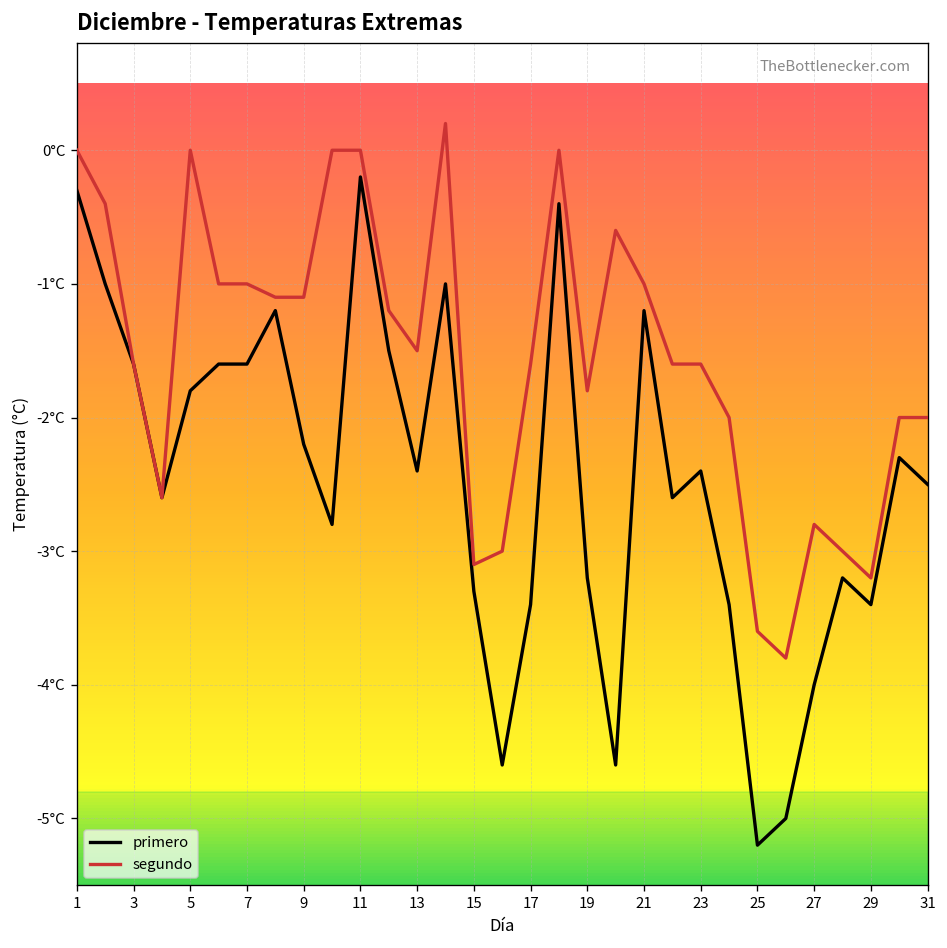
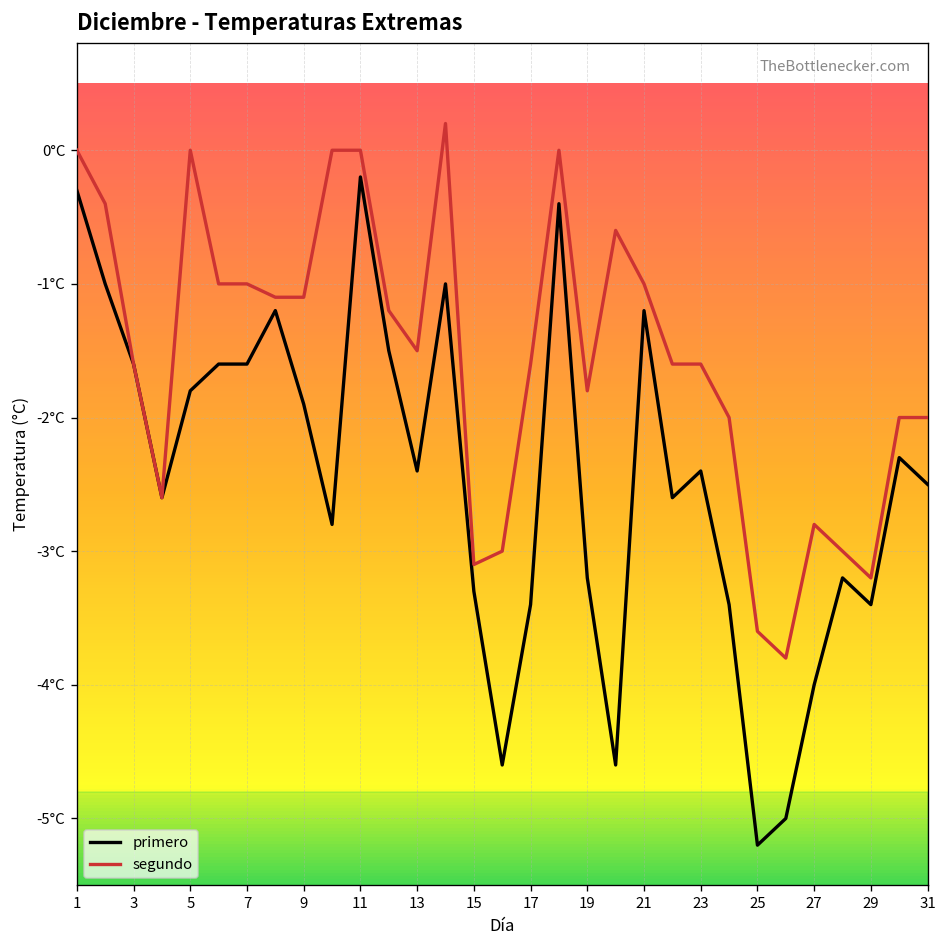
  {
    "primero": {
      "1": "-0.3°C",
      "5": "-1.8°C",
      "7": "-1.6°C",
-     "9": "-2.2°C",
+     "9": "-1.9°C",
      "11": "-0.2°C",
      "13": "-2.4°C",
      "15": "-3.3°C",
      "17": "-3.4°C",
      "19": "-3.2°C",
      "21": "-1.2°C",
      "23": "-2.4°C",
      "25": "-5.2°C",
      "27": "-4.0°C",
      "29": "-3.4°C",
      "31": "-2.5°C"
    },
    "segundo": {
      "1": "0.0°C",
      "5": "0.0°C",
      "7": "-1.0°C",
      "9": "-1.1°C",
      "11": "0.0°C",
      "13": "-1.5°C",
      "15": "-3.1°C",
      "17": "-1.6°C",
      "19": "-1.8°C",
      "21": "-1.0°C",
      "23": "-1.6°C",
      "25": "-3.6°C",
      "27": "-2.8°C",
      "29": "-3.2°C",
      "31": "-2.0°C"
    }
  }
